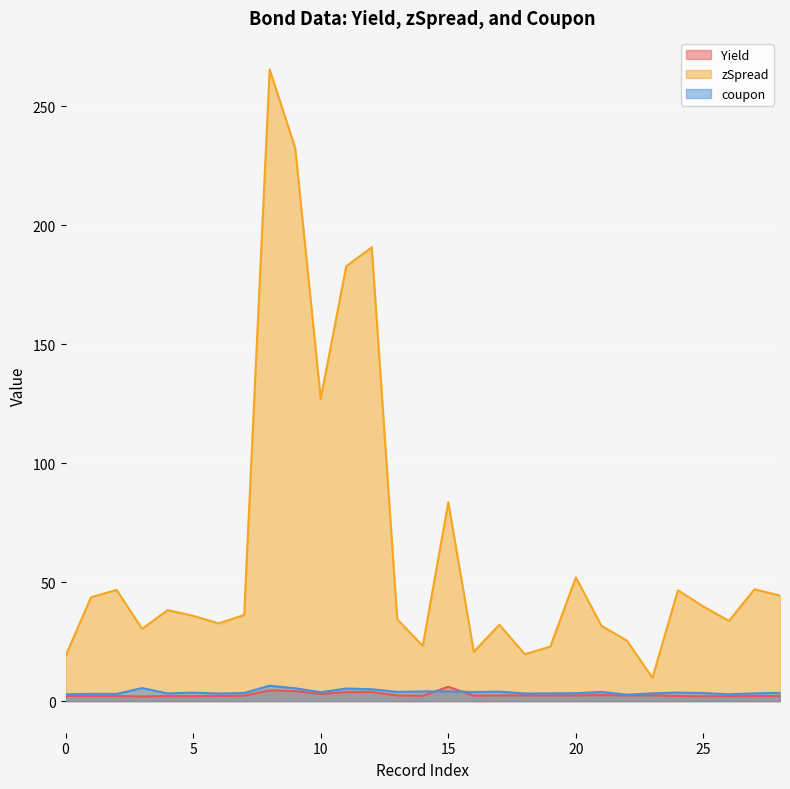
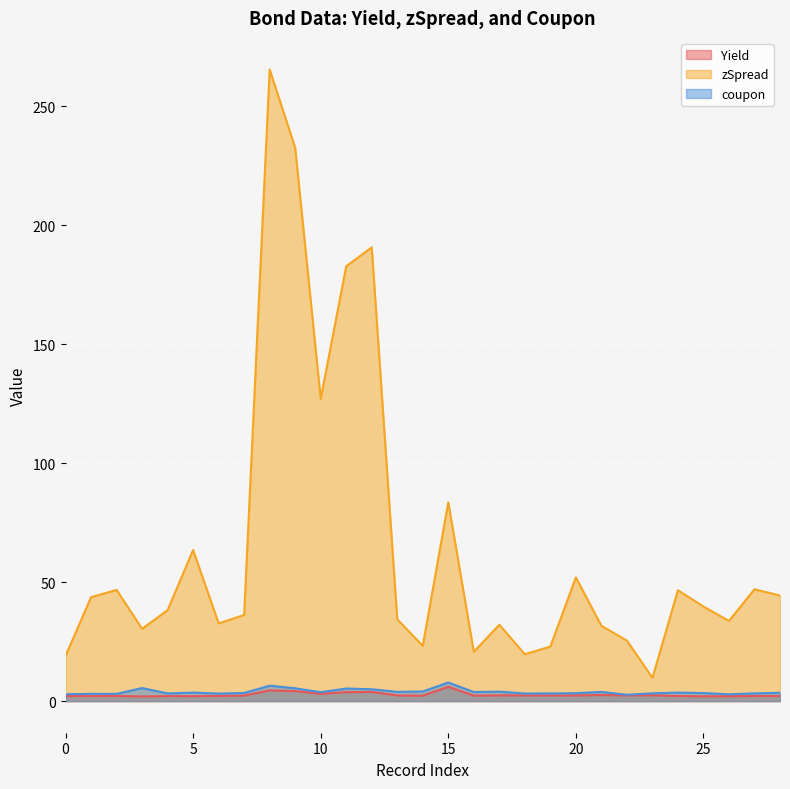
  {
    "Yield": {
      "5": 2,
      "15": 6,
      "25": 2
    },
    "zSpread": {
      "0": 19,
-     "5": 36,
+     "5": 64,
      "10": 127,
      "15": 84,
      "20": 52,
      "25": 40
    },
    "coupon": {
      "5": 4,
-     "15": 4,
+     "15": 8,
      "25": 3
    }
  }
